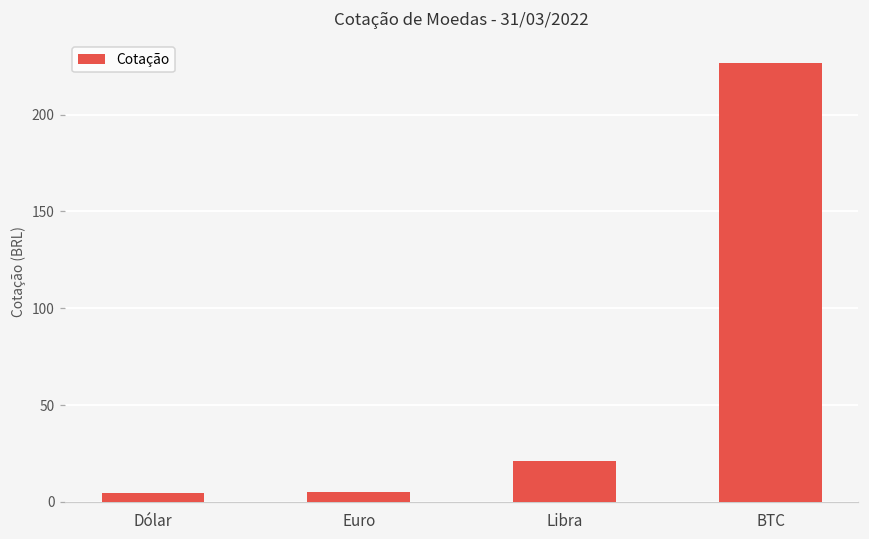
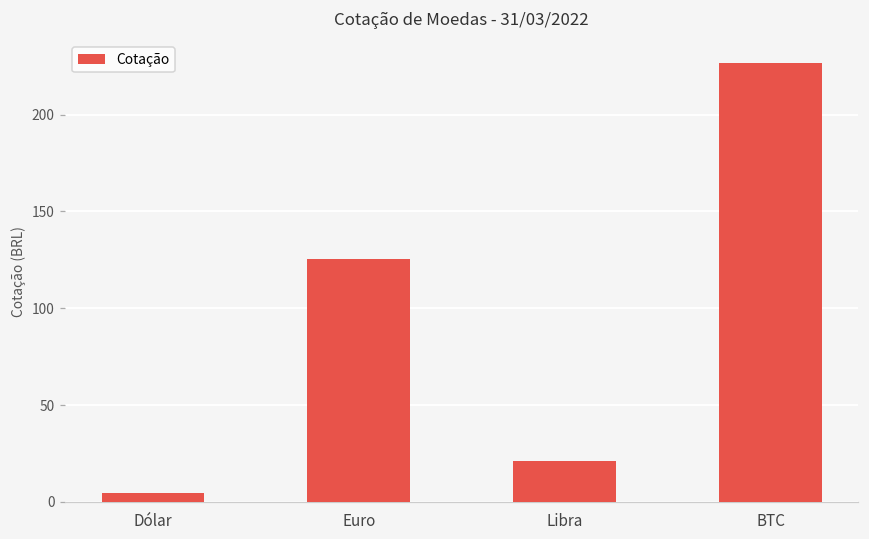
  {
    "Dólar": 5,
-   "Euro": 5,
+   "Euro": 125,
    "Libra": 21,
    "BTC": 227
  }
